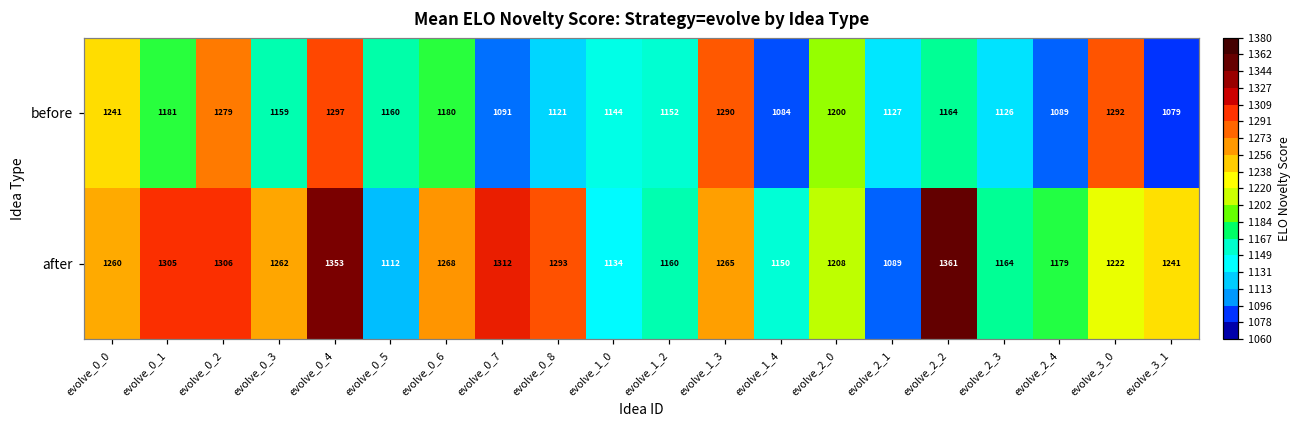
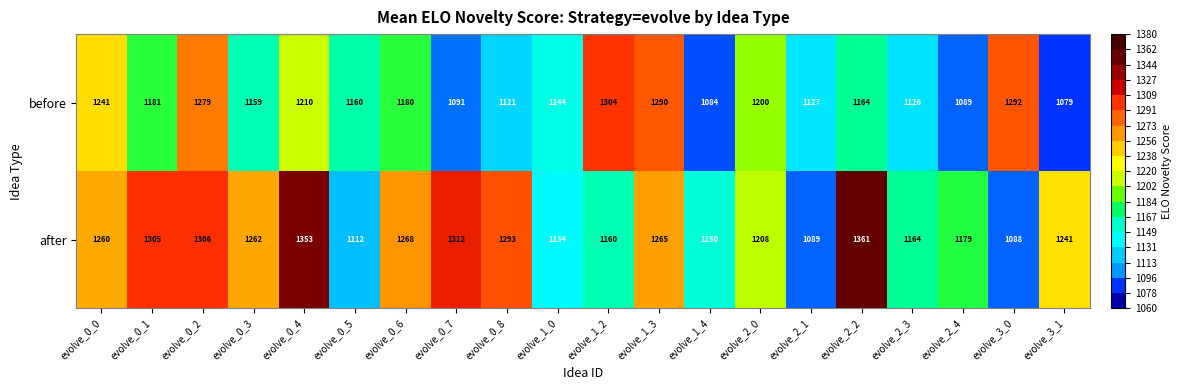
  {
    "before": {
      "evolve_0_0": 1241,
      "evolve_0_1": 1181,
      "evolve_0_2": 1279,
      "evolve_0_3": 1159,
-     "evolve_0_4": 1297,
+     "evolve_0_4": 1210,
      "evolve_0_5": 1160,
      "evolve_0_6": 1180,
      "evolve_0_7": 1091,
      "evolve_0_8": 1121,
      "evolve_1_0": 1144,
-     "evolve_1_2": 1152,
+     "evolve_1_2": 1304,
      "evolve_1_3": 1290,
      "evolve_1_4": 1084,
      "evolve_2_0": 1200,
      "evolve_2_1": 1127,
      "evolve_2_2": 1164,
      "evolve_2_3": 1126,
      "evolve_2_4": 1089,
      "evolve_3_0": 1292,
      "evolve_3_1": 1079
    },
    "after": {
      "evolve_0_0": 1260,
      "evolve_0_1": 1305,
      "evolve_0_2": 1306,
      "evolve_0_3": 1262,
      "evolve_0_4": 1353,
      "evolve_0_5": 1112,
      "evolve_0_6": 1268,
      "evolve_0_7": 1312,
      "evolve_0_8": 1293,
      "evolve_1_0": 1134,
      "evolve_1_2": 1160,
      "evolve_1_3": 1265,
      "evolve_1_4": 1150,
      "evolve_2_0": 1208,
      "evolve_2_1": 1089,
      "evolve_2_2": 1361,
      "evolve_2_3": 1164,
      "evolve_2_4": 1179,
-     "evolve_3_0": 1222,
+     "evolve_3_0": 1088,
      "evolve_3_1": 1241
    }
  }
